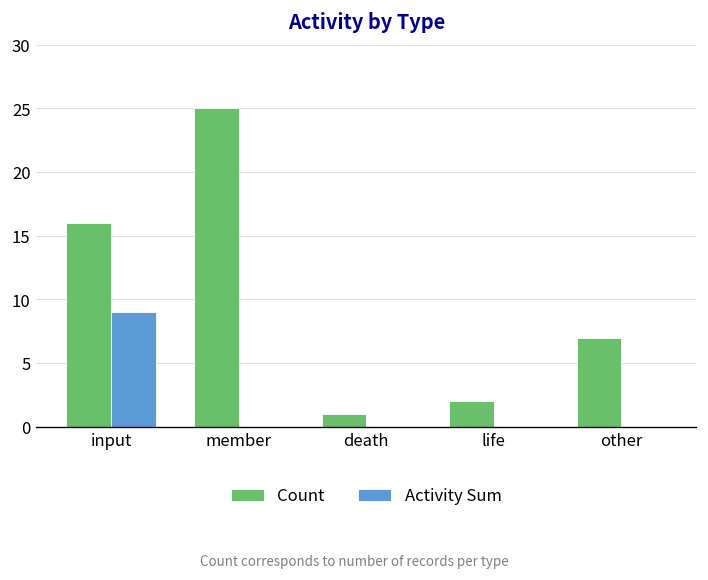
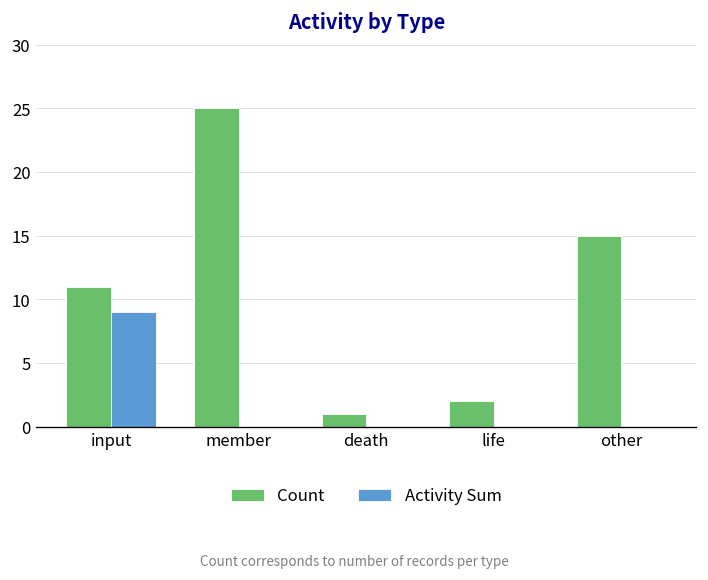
  {
    "Count": {
-     "input": 16,
+     "input": 11,
      "member": 25,
      "death": 1,
      "life": 2,
-     "other": 7
+     "other": 15
    },
    "Activity Sum": {
      "input": 9,
      "member": 0,
      "death": 0,
      "life": 0,
      "other": 0
    }
  }
